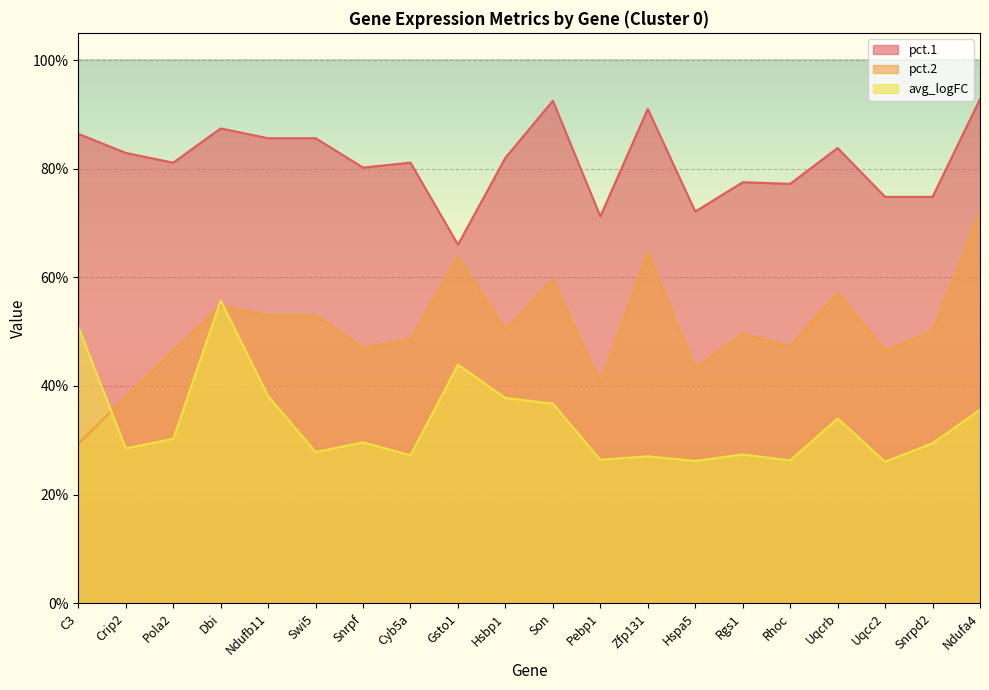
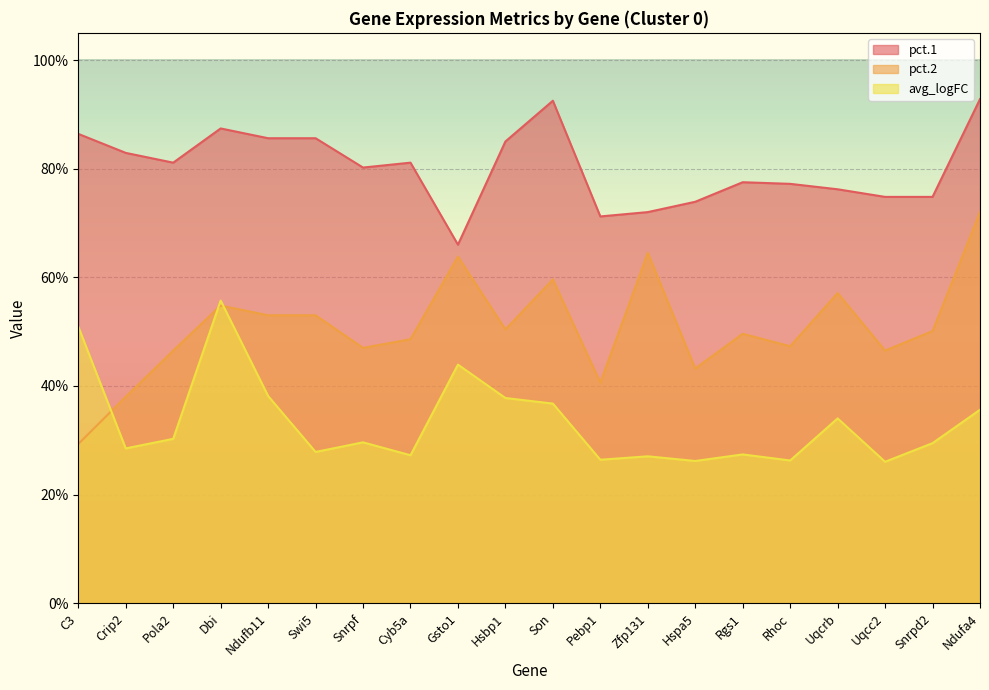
  {
    "pct.1": {
      "C3": "86%",
      "Crip2": "83%",
      "Pola2": "81%",
      "Dbi": "87%",
      "Ndufb11": "86%",
      "Swi5": "86%",
      "Snrpf": "80%",
      "Cyb5a": "81%",
      "Gsto1": "66%",
-     "Hsbp1": "82%",
+     "Hsbp1": "85%",
      "Son": "93%",
      "Pebp1": "71%",
-     "Zfp131": "91%",
-     "Hspa5": "72%",
+     "Zfp131": "72%",
+     "Hspa5": "74%",
      "Rgs1": "78%",
      "Rhoc": "77%",
-     "Uqcrb": "84%",
+     "Uqcrb": "76%",
      "Uqcc2": "75%",
      "Snrpd2": "75%",
      "Ndufa4": "93%"
    }
  }
